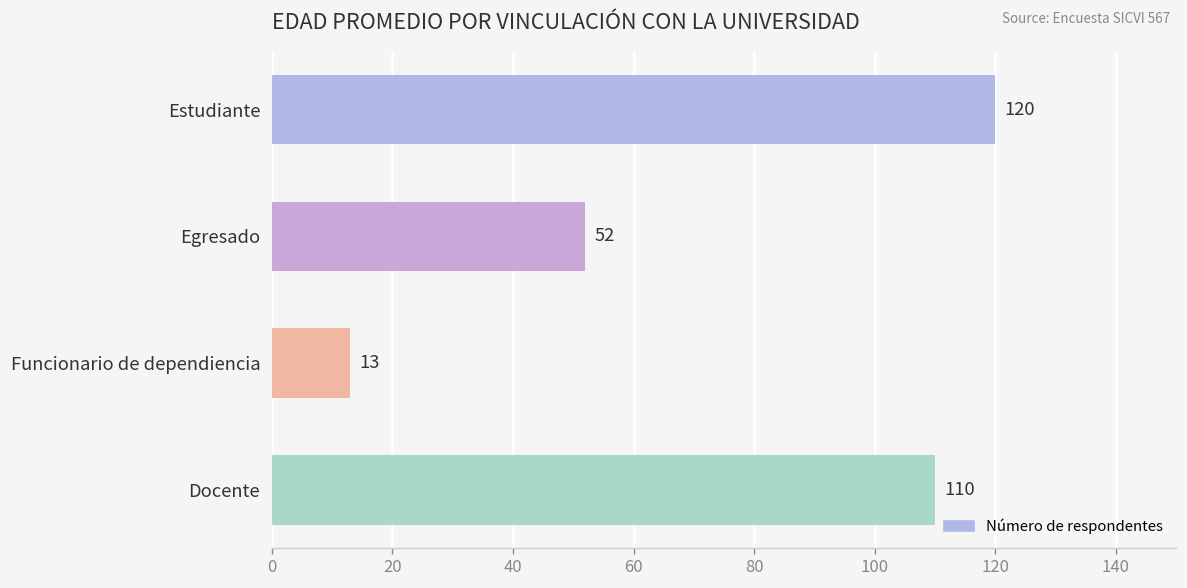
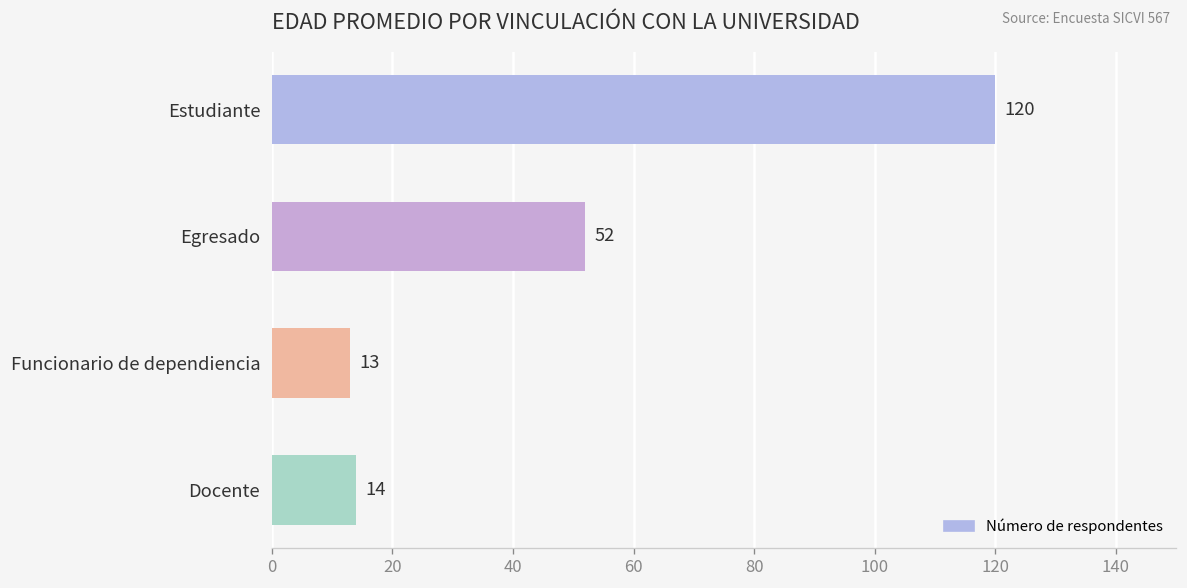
  {
    "Estudiante": 120,
    "Egresado": 52,
    "Funcionario de dependiencia": 13,
-   "Docente": 110
+   "Docente": 14
  }
